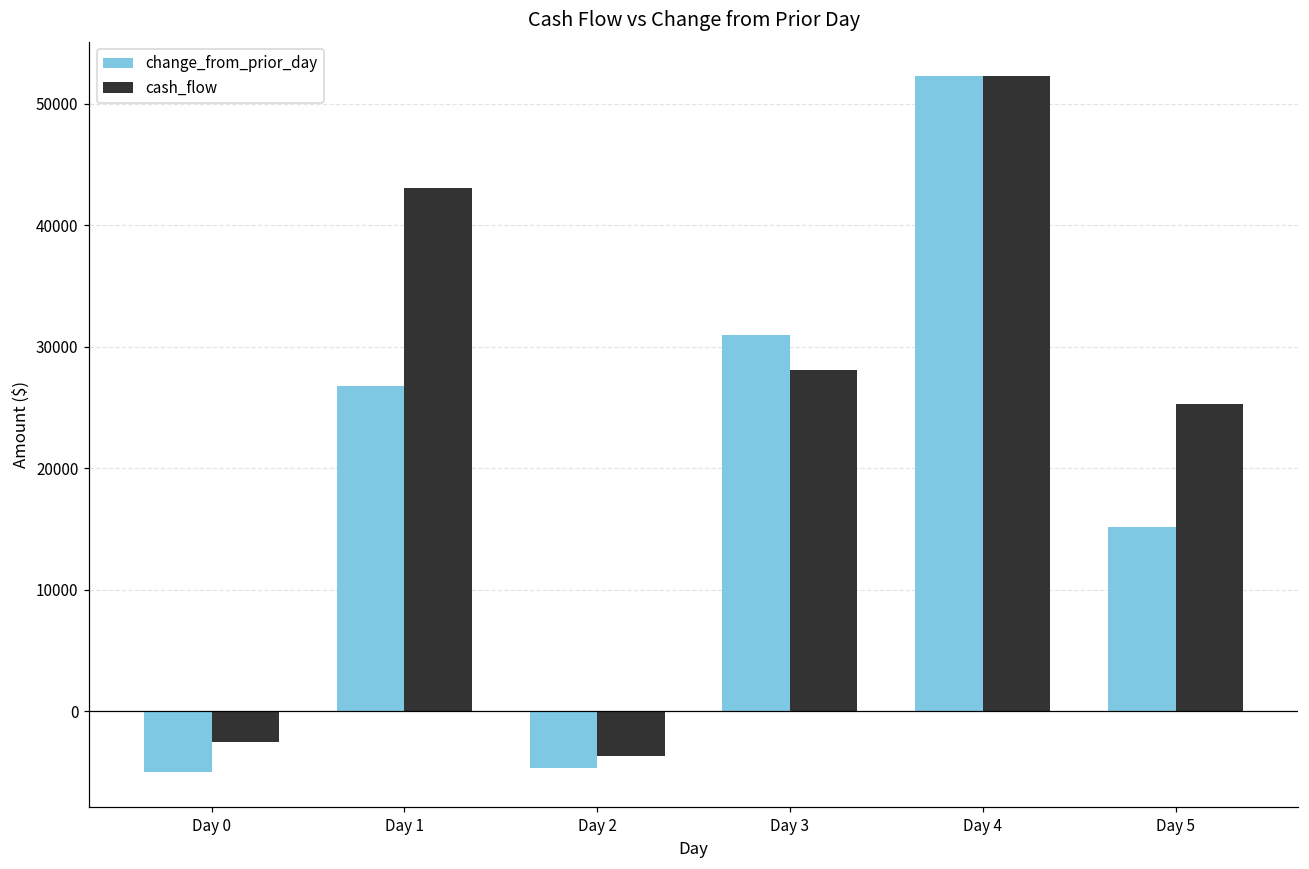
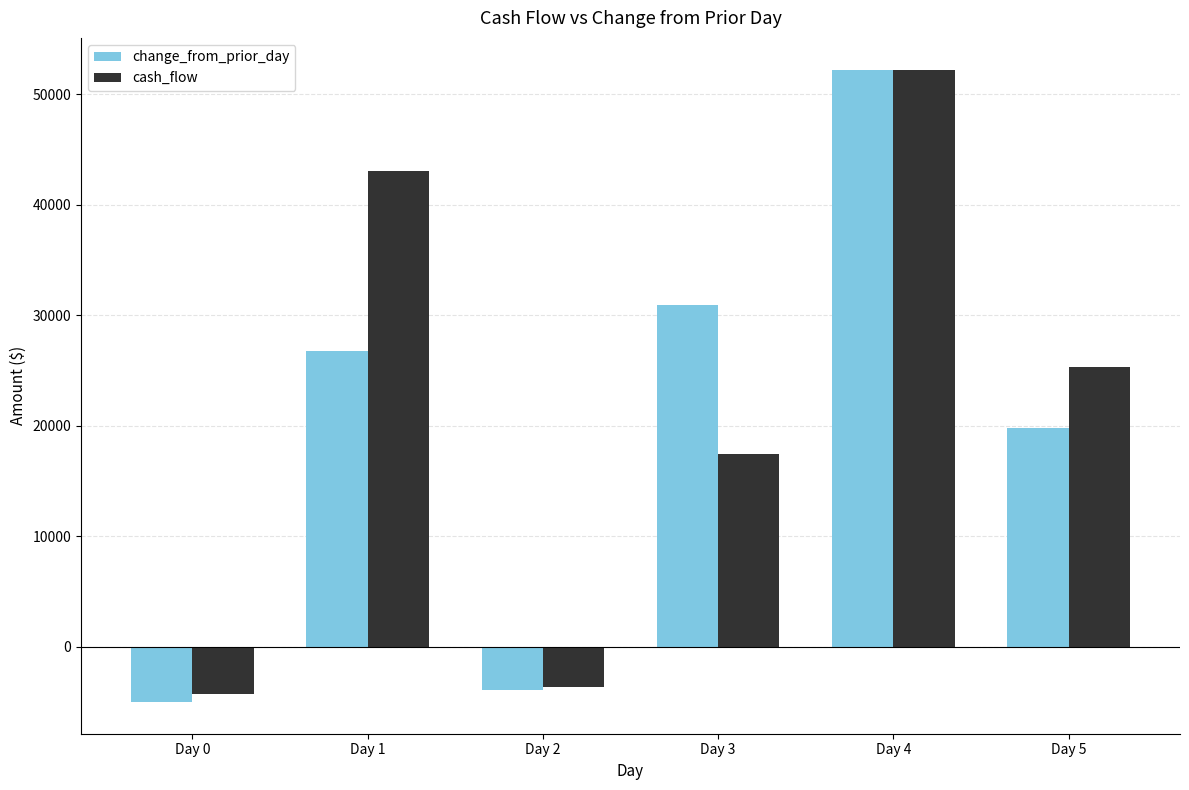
  {
    "change_from_prior_day": {
      "Day 0": -5000,
      "Day 1": 26800,
-     "Day 2": -4700,
+     "Day 2": -3900,
      "Day 3": 30900,
      "Day 4": 52300,
-     "Day 5": 15200
+     "Day 5": 19800
    },
    "cash_flow": {
-     "Day 0": -2500,
+     "Day 0": -4300,
      "Day 1": 43100,
      "Day 2": -3700,
-     "Day 3": 28100,
+     "Day 3": 17400,
      "Day 4": 52300,
      "Day 5": 25300
    }
  }
